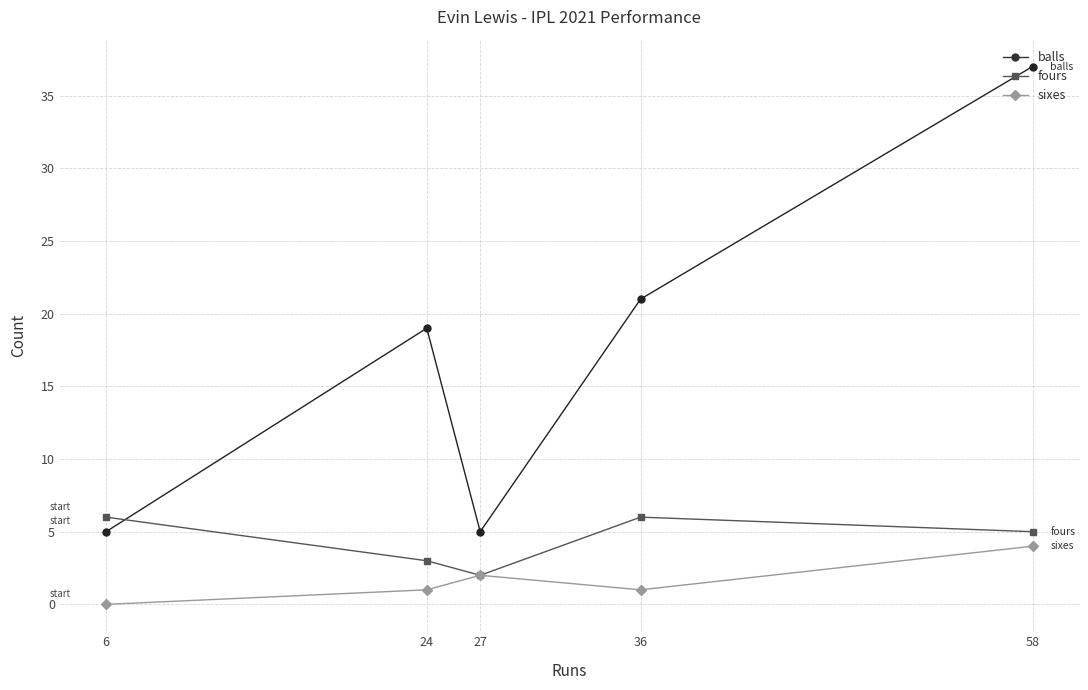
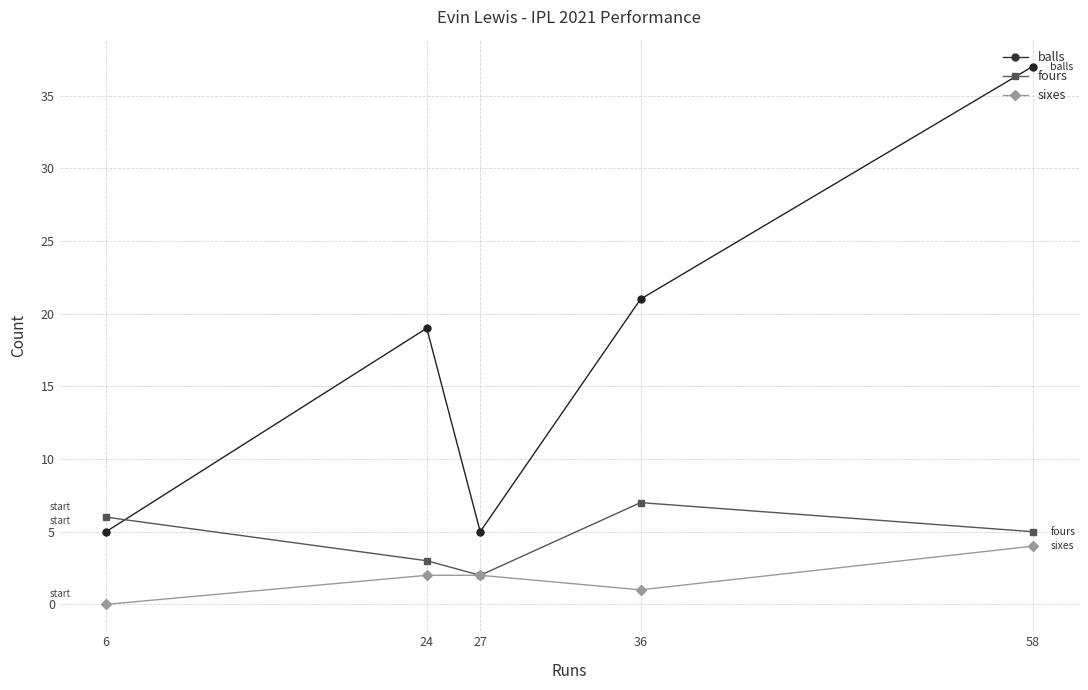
  {
    "balls": {
      "6": 5,
      "24": 19,
      "27": 5,
      "36": 21,
      "58": 37
    },
    "fours": {
      "6": 6,
      "24": 3,
-     "36": 6,
+     "36": 7,
      "58": 5
    },
    "sixes": {
      "6": 0,
-     "24": 1,
+     "24": 2,
      "36": 1,
      "58": 4
    }
  }
